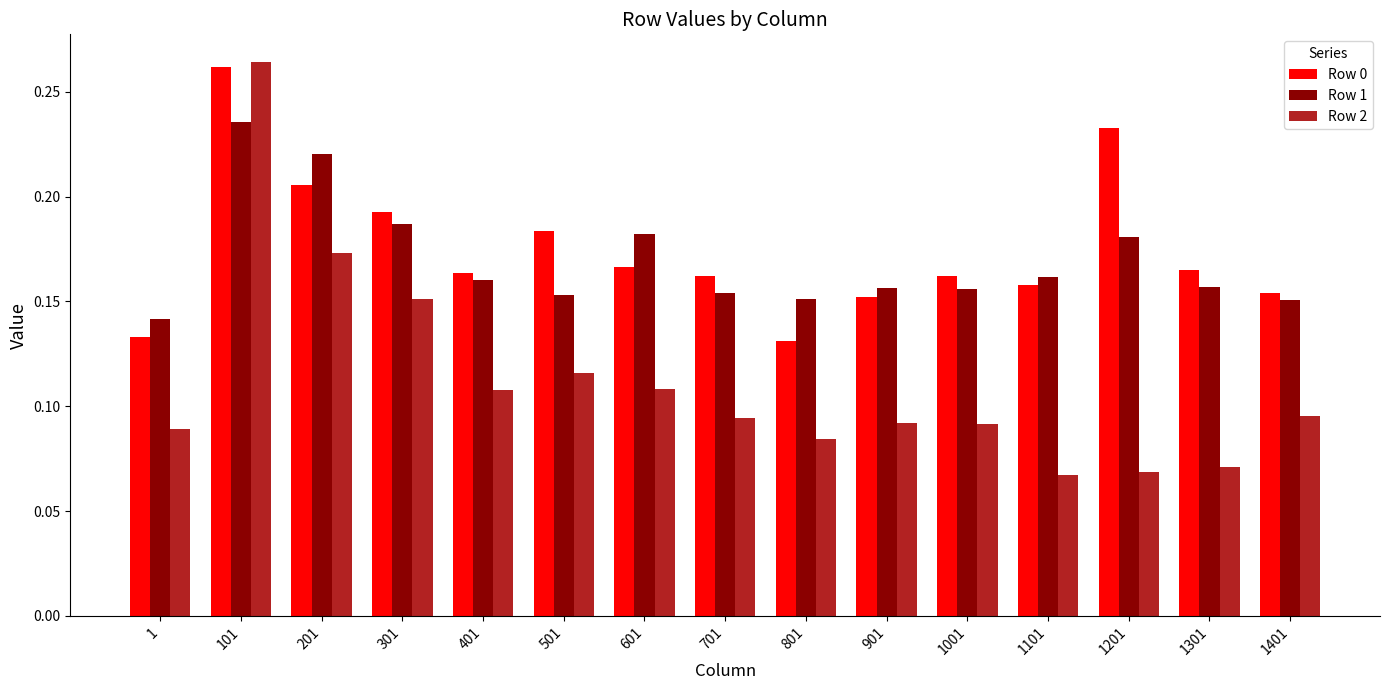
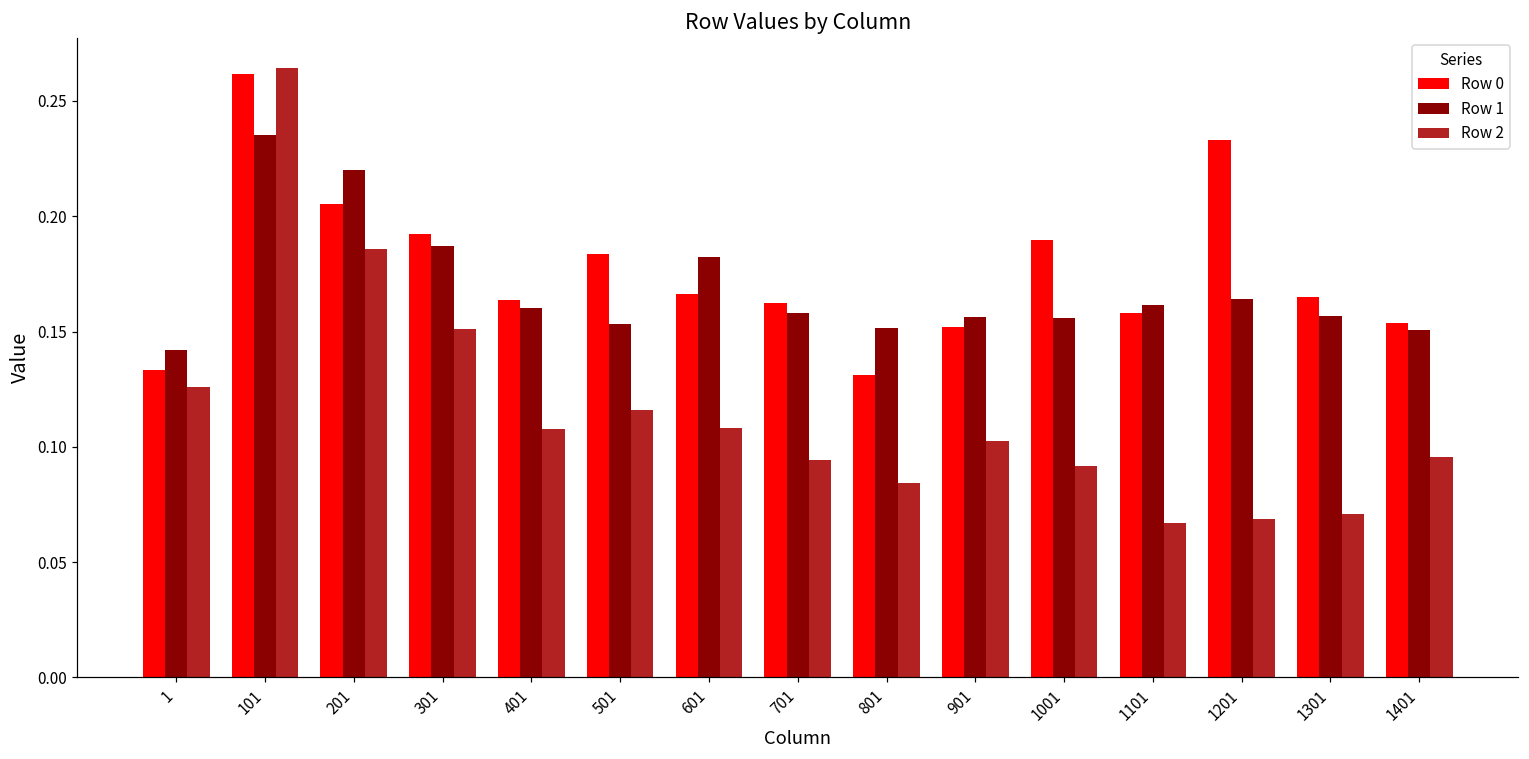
  {
    "Row 0": {
      "1": 0.133,
      "101": 0.262,
      "201": 0.205,
      "301": 0.192,
      "401": 0.164,
      "501": 0.184,
      "601": 0.166,
      "701": 0.162,
      "801": 0.131,
      "901": 0.152,
-     "1001": 0.162,
+     "1001": 0.190,
      "1101": 0.158,
      "1201": 0.233,
      "1301": 0.165,
      "1401": 0.154
    },
    "Row 1": {
      "1": 0.142,
      "101": 0.235,
      "201": 0.220,
      "301": 0.187,
      "401": 0.160,
      "501": 0.153,
      "601": 0.182,
-     "701": 0.154,
+     "701": 0.158,
      "801": 0.151,
      "901": 0.156,
      "1001": 0.156,
      "1101": 0.162,
-     "1201": 0.181,
+     "1201": 0.164,
      "1301": 0.157,
      "1401": 0.150
    },
    "Row 2": {
-     "1": 0.089,
+     "1": 0.126,
      "101": 0.264,
-     "201": 0.173,
+     "201": 0.186,
      "301": 0.151,
      "401": 0.108,
      "501": 0.116,
      "601": 0.108,
      "701": 0.094,
      "801": 0.084,
-     "901": 0.092,
+     "901": 0.102,
      "1001": 0.092,
      "1101": 0.067,
      "1201": 0.069,
      "1301": 0.071,
      "1401": 0.095
    }
  }
